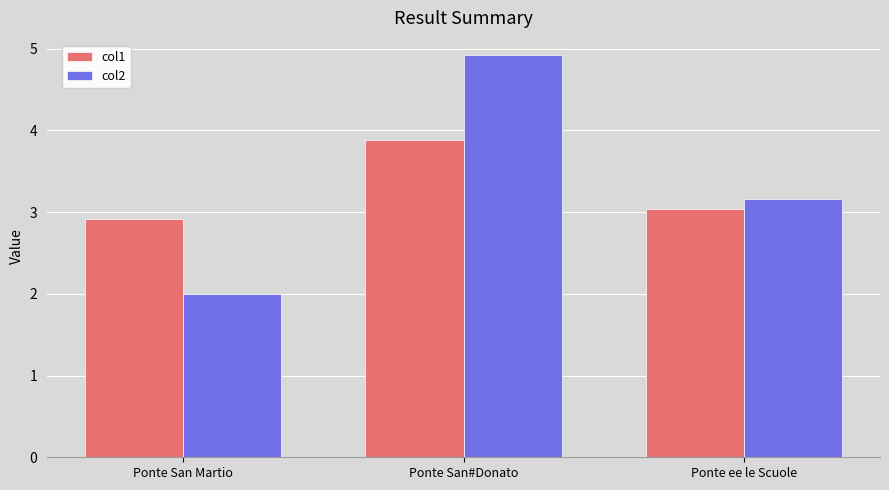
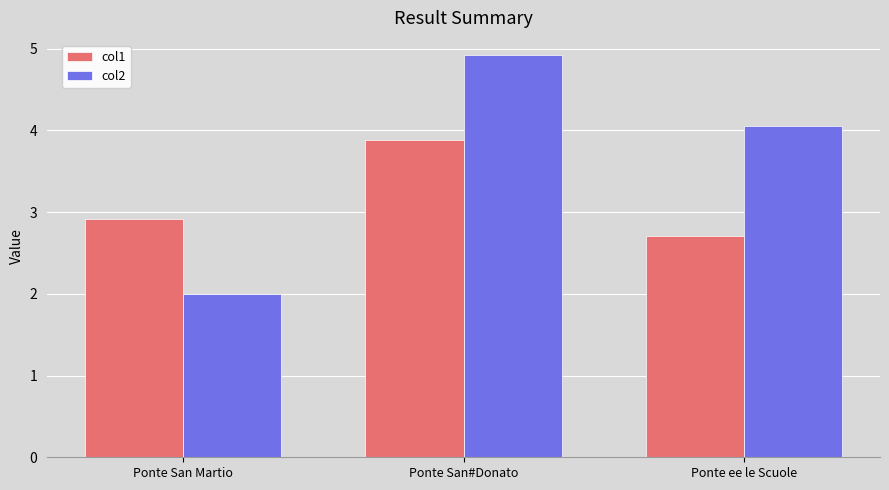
  {
    "col1": {
      "Ponte San Martio": 2.9,
      "Ponte San#Donato": 3.9,
-     "Ponte ee le Scuole": 3.0
+     "Ponte ee le Scuole": 2.7
    },
    "col2": {
      "Ponte San Martio": 2.0,
      "Ponte San#Donato": 4.9,
-     "Ponte ee le Scuole": 3.2
+     "Ponte ee le Scuole": 4.1
    }
  }
